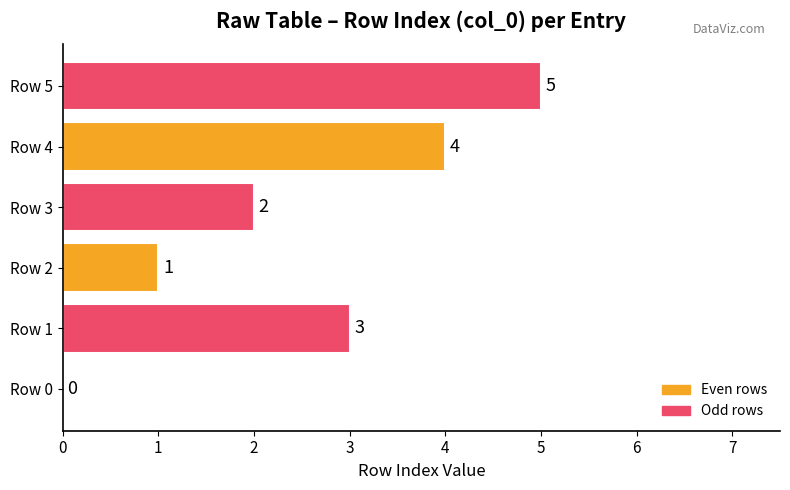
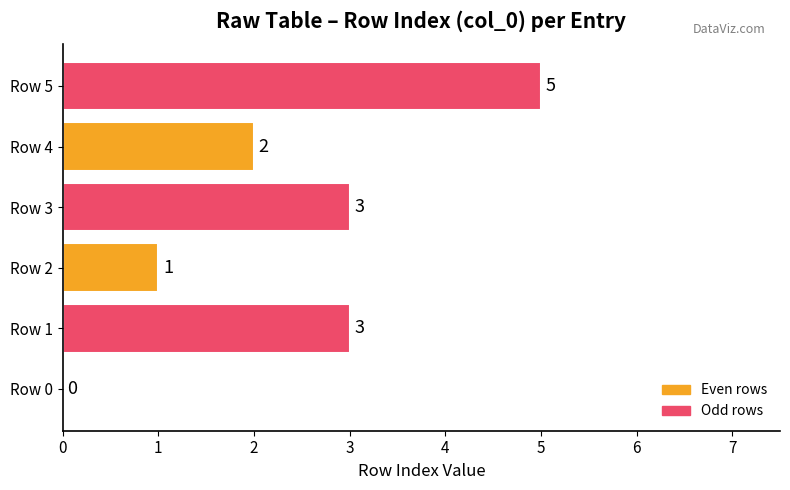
  {
    "Row 5": 5,
-   "Row 4": 4,
-   "Row 3": 2,
+   "Row 4": 2,
+   "Row 3": 3,
    "Row 2": 1,
    "Row 1": 3,
    "Row 0": 0
  }
